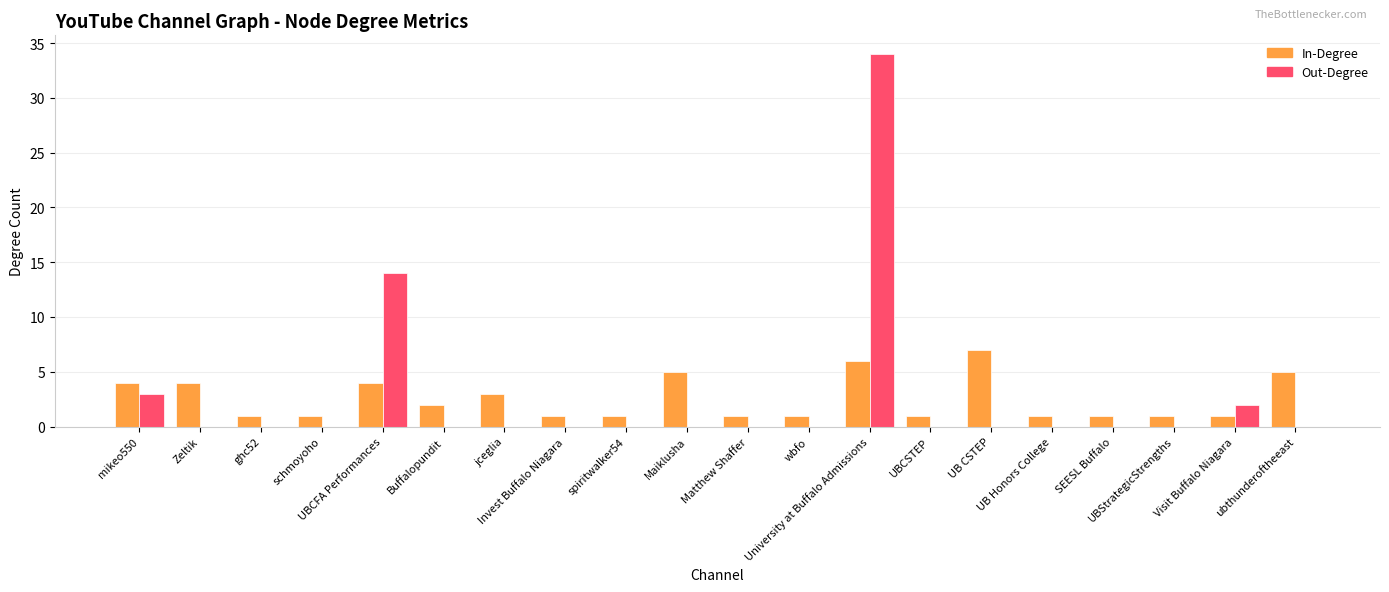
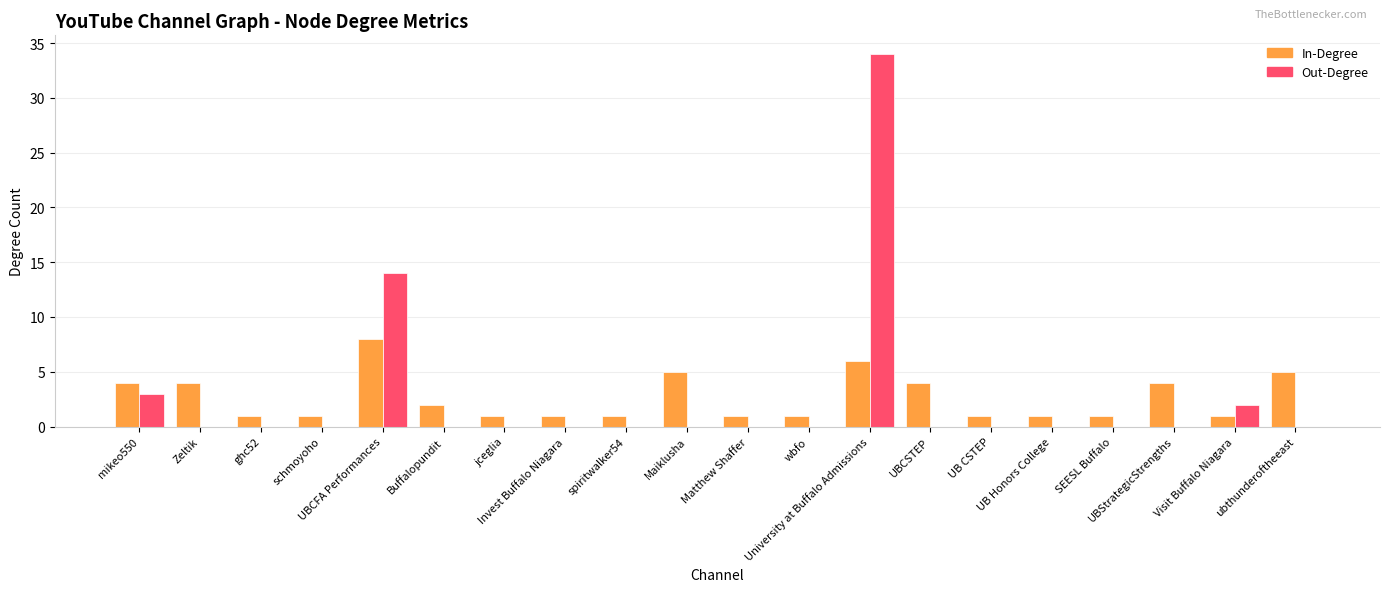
  {
    "In-Degree": {
      "mikeo550": 4,
      "Zeltik": 4,
      "ghc52": 1,
      "schmoyoho": 1,
-     "UBCFA Performances": 4,
+     "UBCFA Performances": 8,
      "Buffalopundit": 2,
-     "jceglia": 3,
+     "jceglia": 1,
      "Invest Buffalo Niagara": 1,
      "spiritwalker54": 1,
      "Maiklusha": 5,
      "Matthew Shaffer": 1,
      "wbfo": 1,
      "University at Buffalo Admissions": 6,
-     "UBCSTEP": 1,
-     "UB CSTEP": 7,
+     "UBCSTEP": 4,
+     "UB CSTEP": 1,
      "UB Honors College": 1,
      "SEESL Buffalo": 1,
-     "UBStrategicStrengths": 1,
+     "UBStrategicStrengths": 4,
      "Visit Buffalo Niagara": 1,
      "ubthunderoftheeast": 5
    },
    "Out-Degree": {
      "mikeo550": 3,
      "Zeltik": 0,
      "ghc52": 0,
      "schmoyoho": 0,
      "UBCFA Performances": 14,
      "Buffalopundit": 0,
      "jceglia": 0,
      "Invest Buffalo Niagara": 0,
      "spiritwalker54": 0,
      "Maiklusha": 0,
      "Matthew Shaffer": 0,
      "wbfo": 0,
      "University at Buffalo Admissions": 34,
      "UBCSTEP": 0,
      "UB CSTEP": 0,
      "UB Honors College": 0,
      "SEESL Buffalo": 0,
      "UBStrategicStrengths": 0,
      "Visit Buffalo Niagara": 2,
      "ubthunderoftheeast": 0
    }
  }
